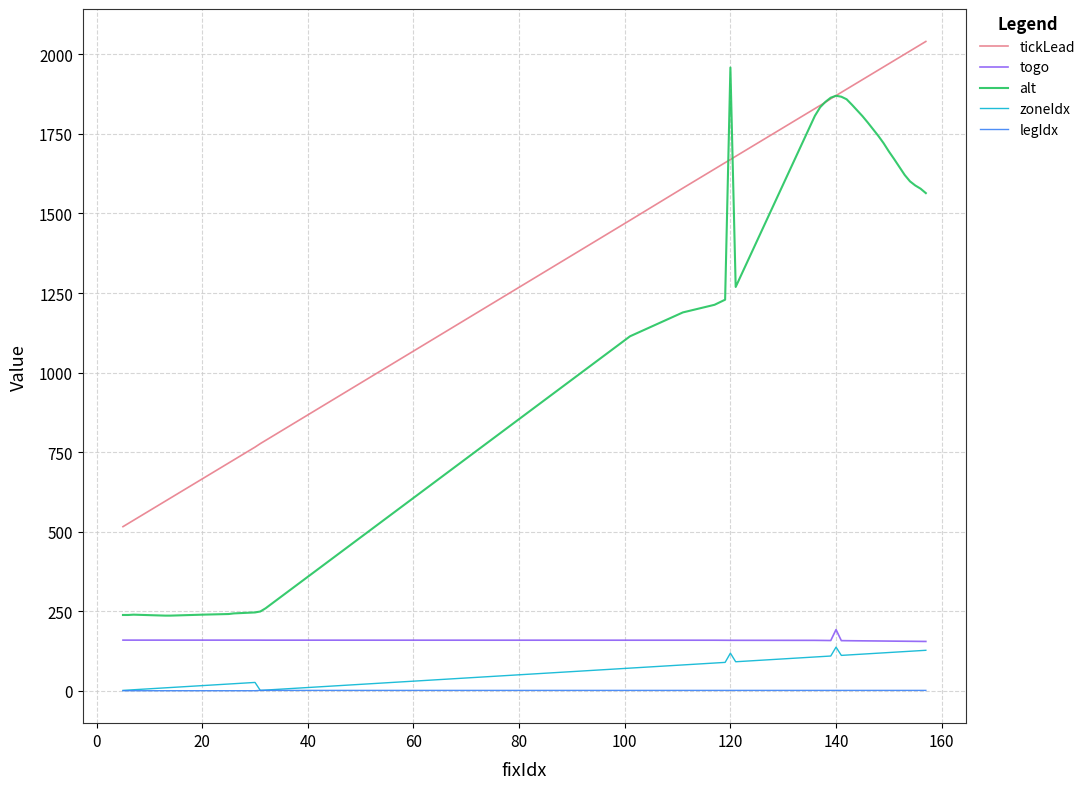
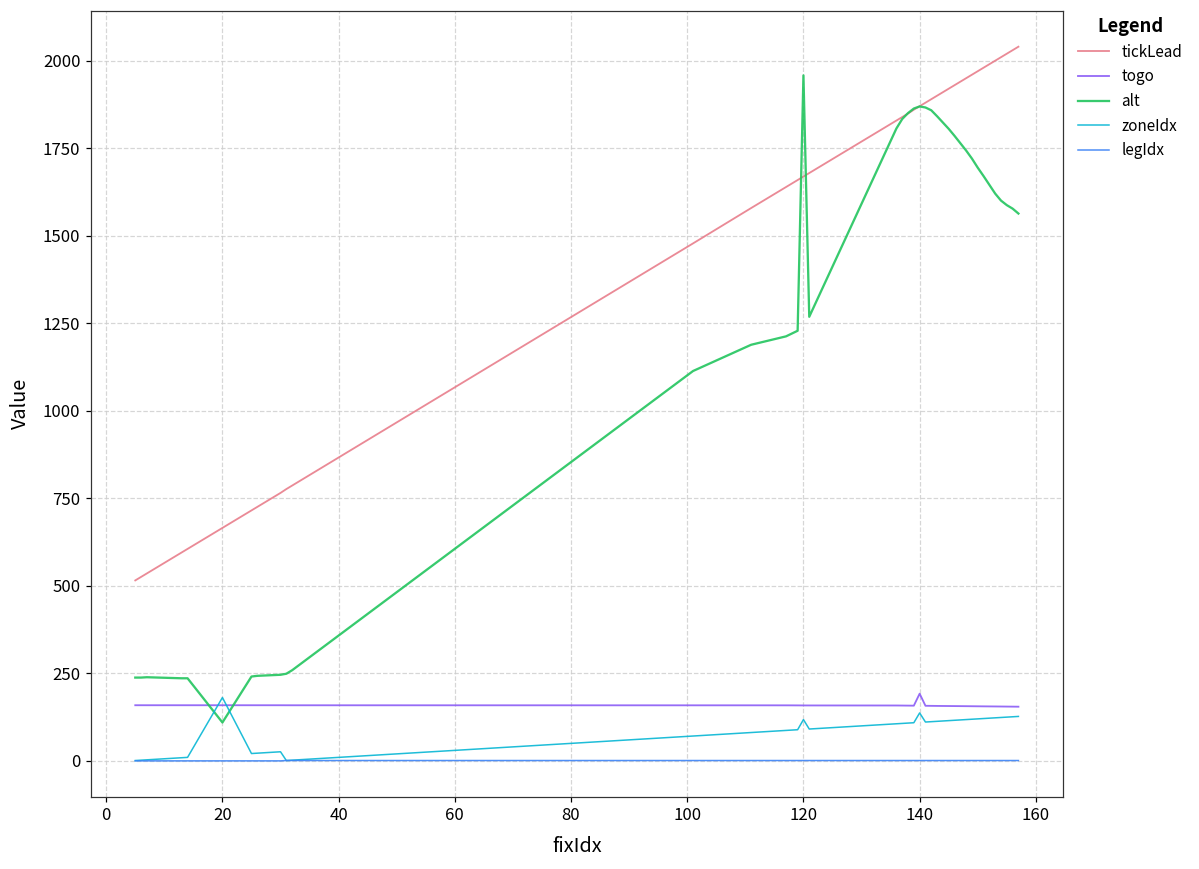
  {
    "tickLead": {
      "20": 670,
      "120": 1670
    },
    "togo": {
      "20": 160,
      "120": 160,
      "140": 190
    },
    "alt": {
-     "20": 240,
+     "20": 110,
      "120": 1960
    },
    "zoneIdx": {
-     "20": 20,
+     "20": 180,
      "120": 120,
      "140": 140
    },
    "legIdx": {
      "20": 0,
      "120": 0,
      "140": 0
    }
  }
